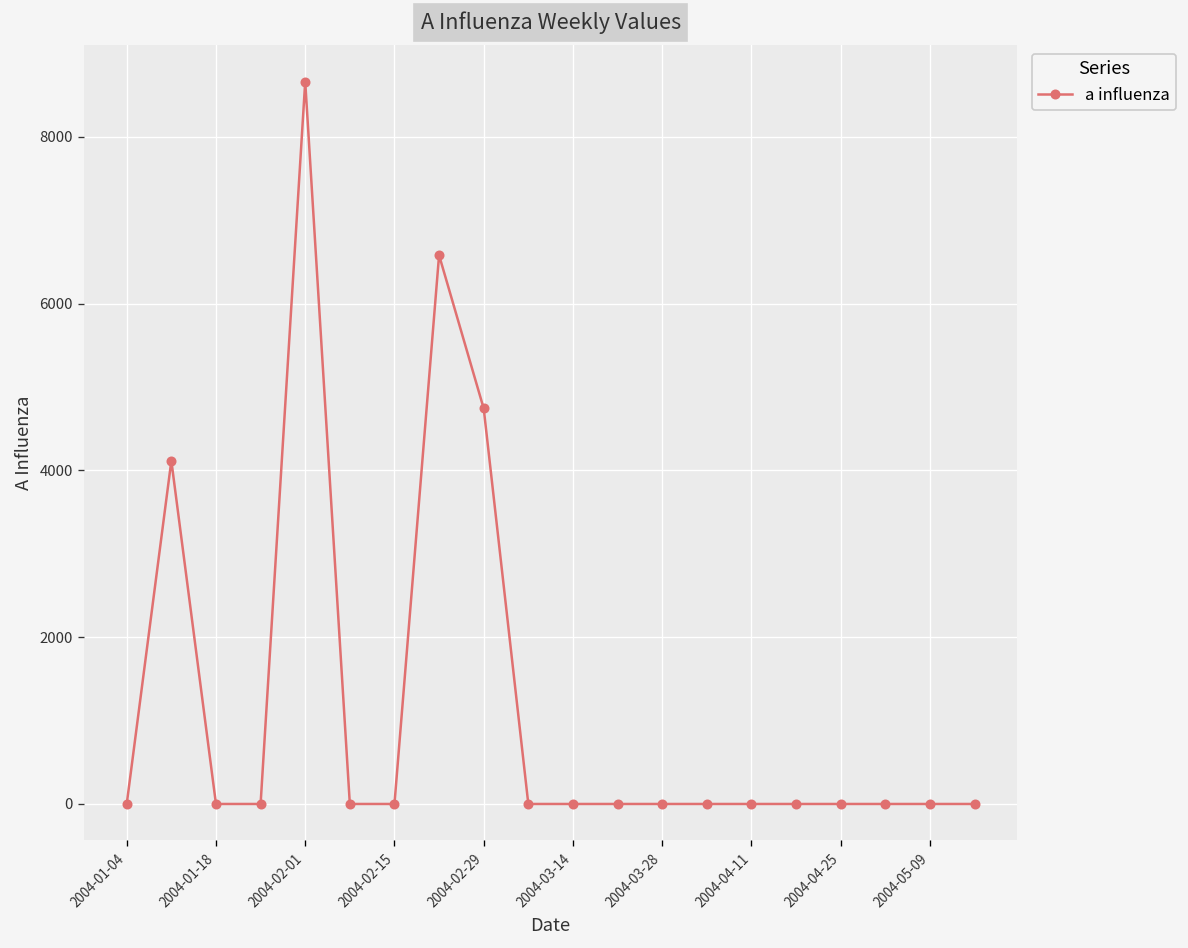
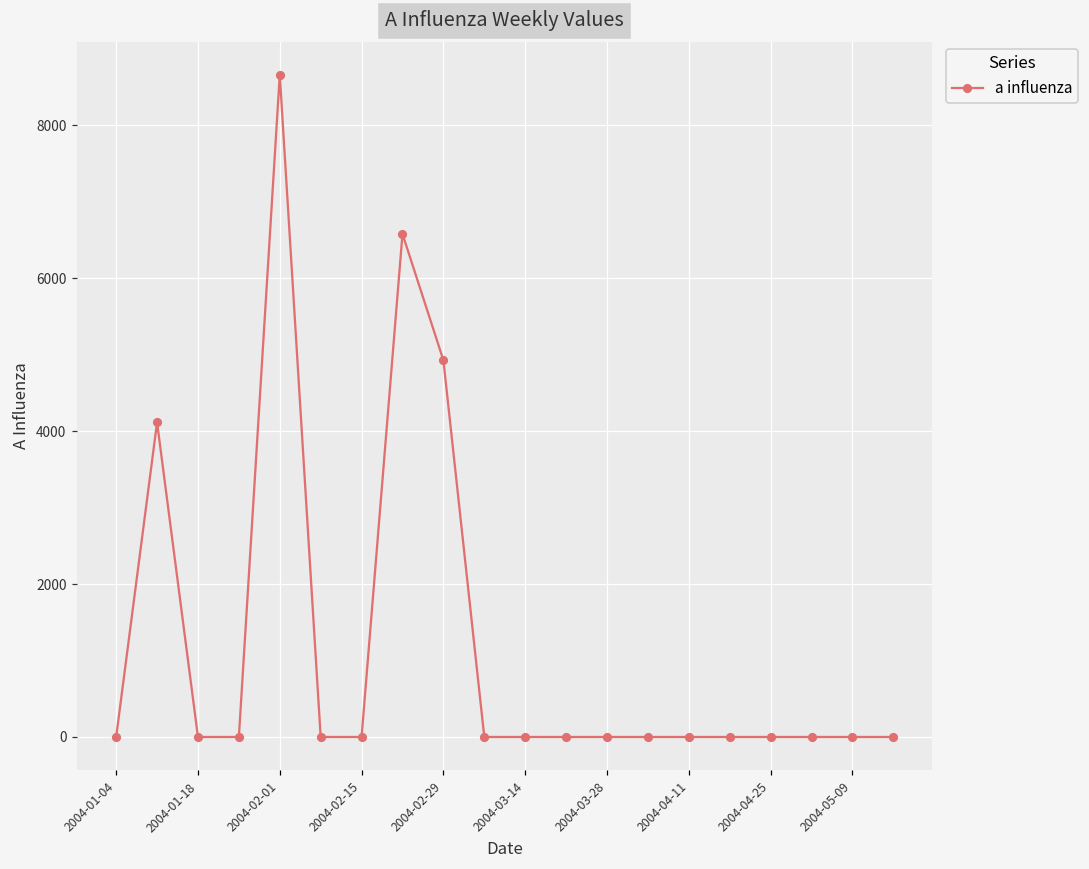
  {
    "2004-01-04": 0,
    "2004-01-18": 0,
    "2004-02-01": 8700,
    "2004-02-15": 0,
-   "2004-02-29": 4700,
+   "2004-02-29": 4900,
    "2004-03-14": 0,
    "2004-03-28": 0,
    "2004-04-11": 0,
    "2004-04-25": 0,
    "2004-05-09": 0
  }
